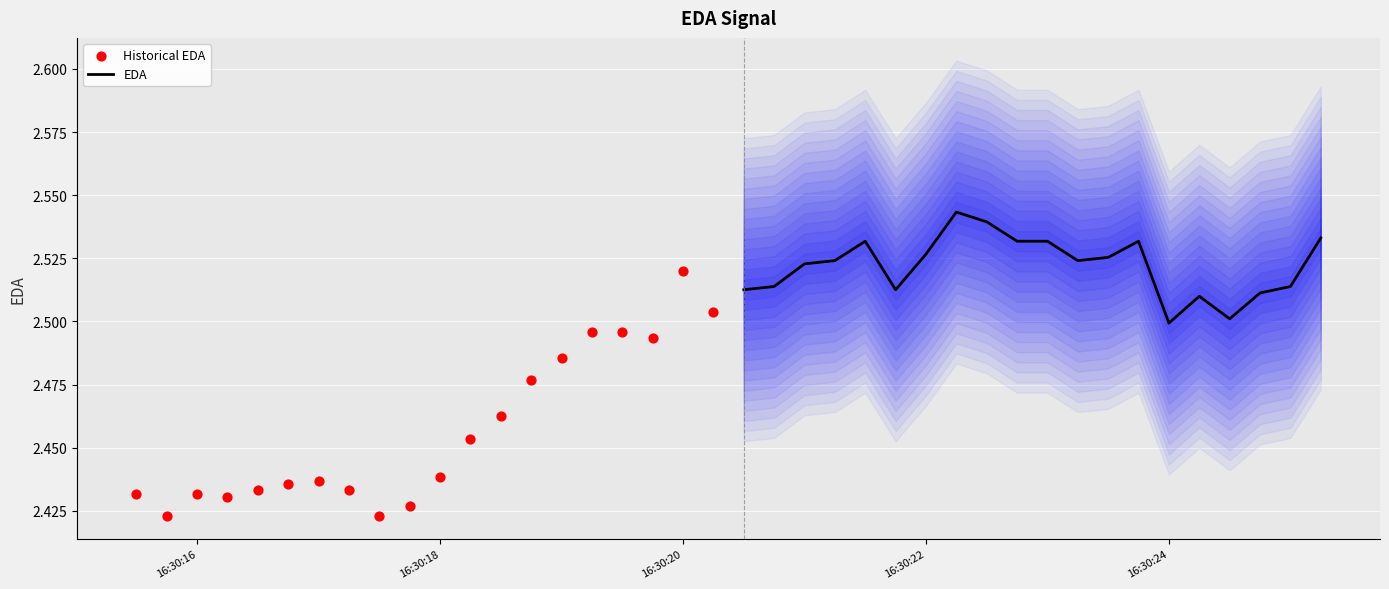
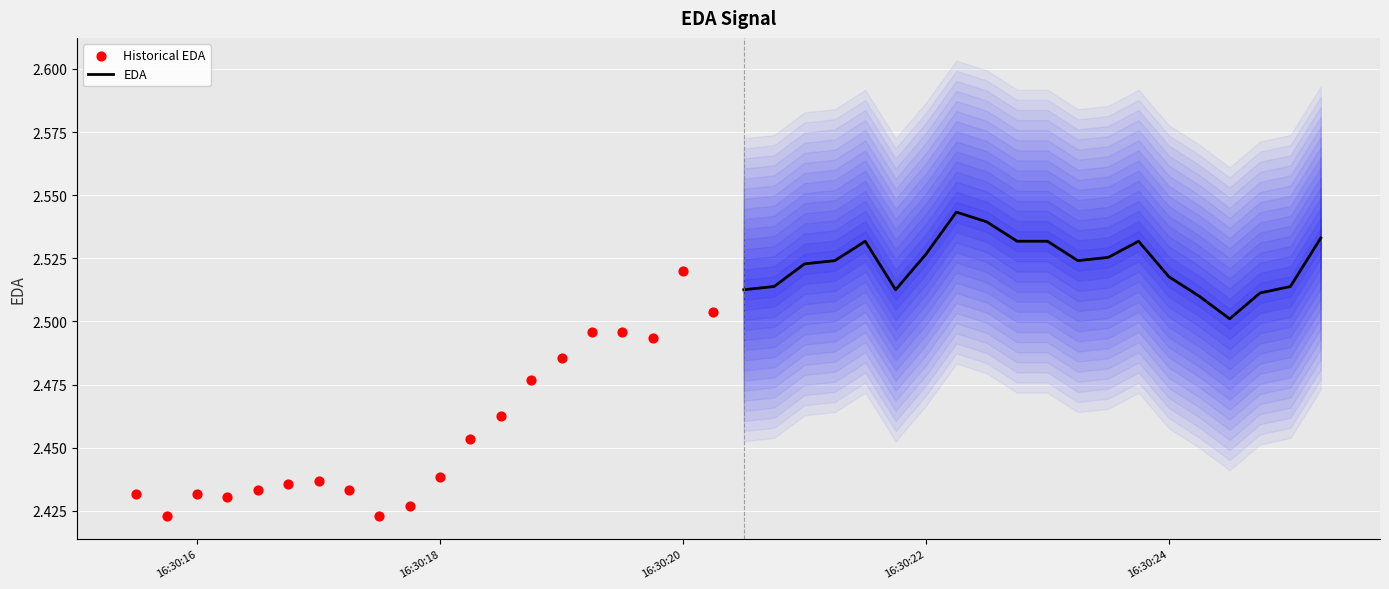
  {
    "EDA": {
      "16:30:22": 2.527,
-     "16:30:24": 2.499
+     "16:30:24": 2.518
    }
  }
